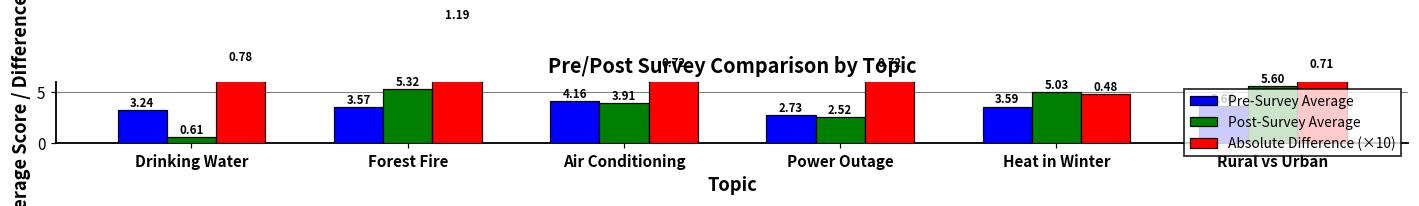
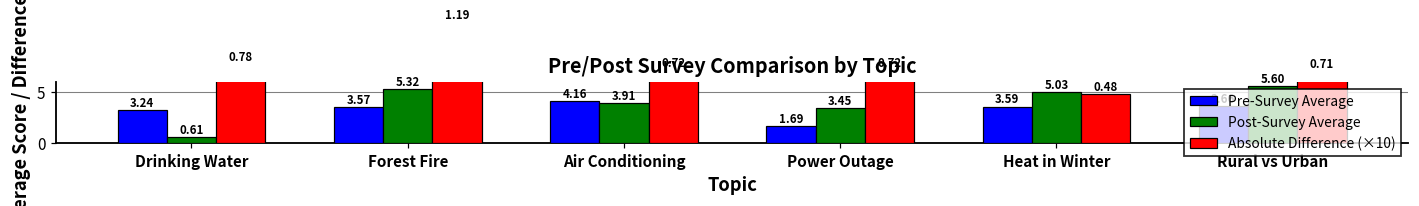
  {
    "Pre-Survey Average": {
      "Drinking Water": 3.24,
      "Forest Fire": 3.57,
      "Air Conditioning": 4.16,
-     "Power Outage": 2.73,
+     "Power Outage": 1.69,
      "Heat in Winter": 3.59
    },
    "Post-Survey Average": {
      "Drinking Water": 0.61,
      "Forest Fire": 5.32,
      "Air Conditioning": 3.91,
-     "Power Outage": 2.52,
+     "Power Outage": 3.45,
      "Heat in Winter": 5.03,
      "Rural vs Urban": 5.60
    }
  }
